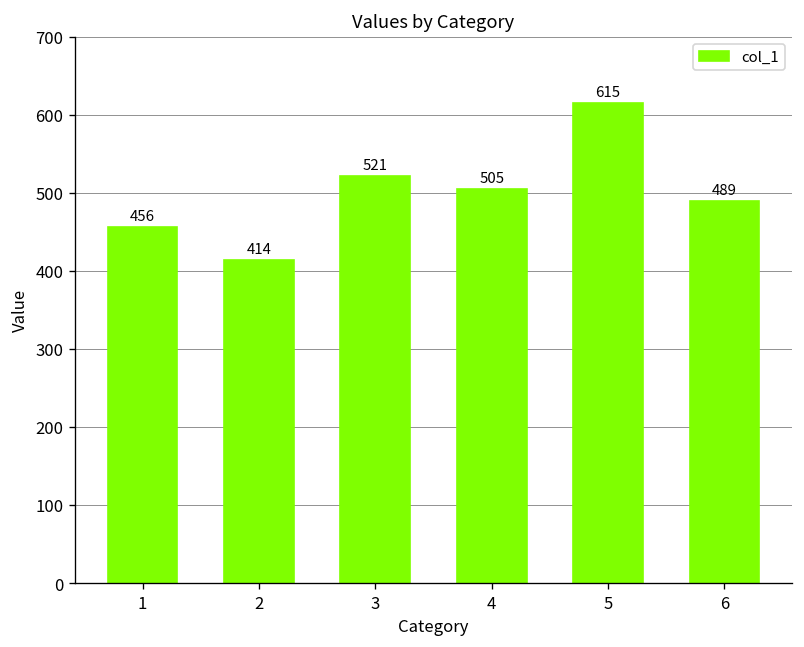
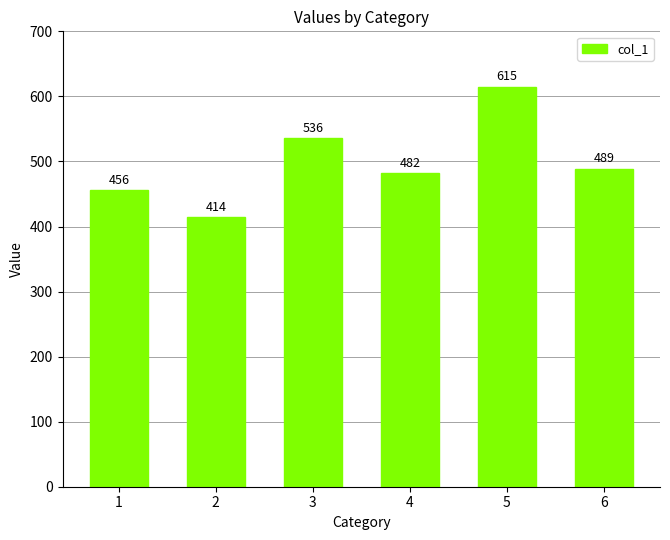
  {
    "1": 456,
    "2": 414,
-   "3": 521,
-   "4": 505,
+   "3": 536,
+   "4": 482,
    "5": 615,
    "6": 489
  }
